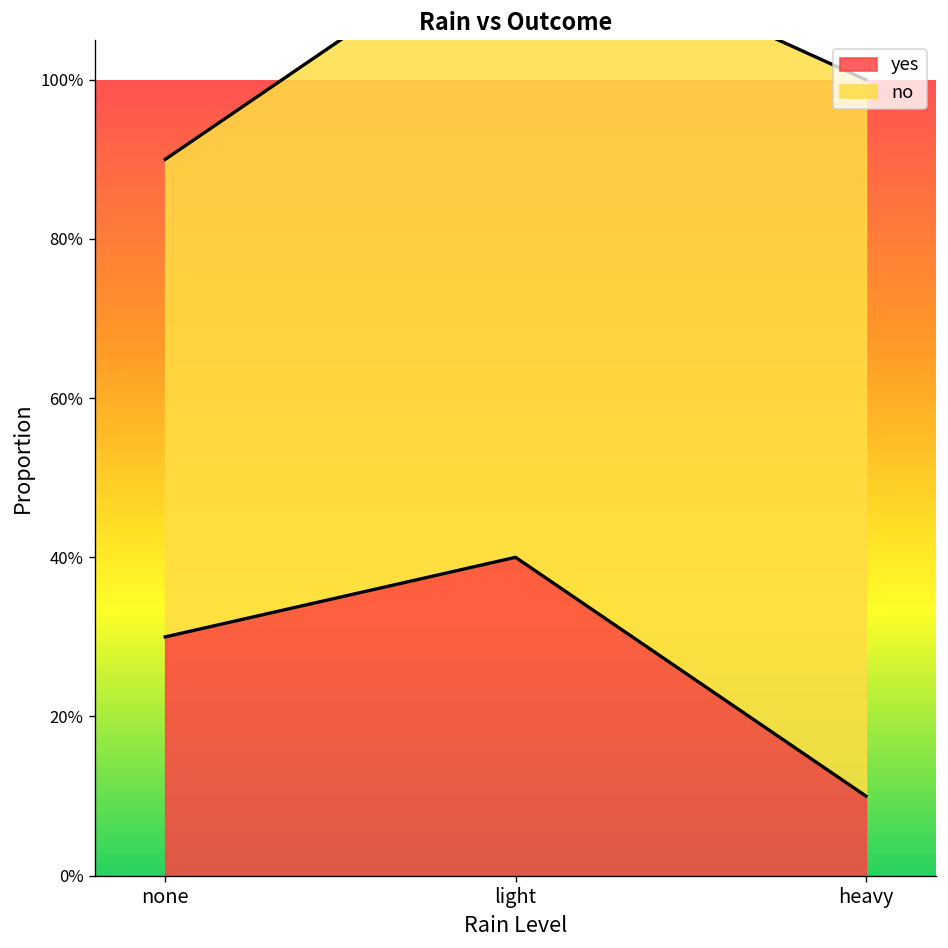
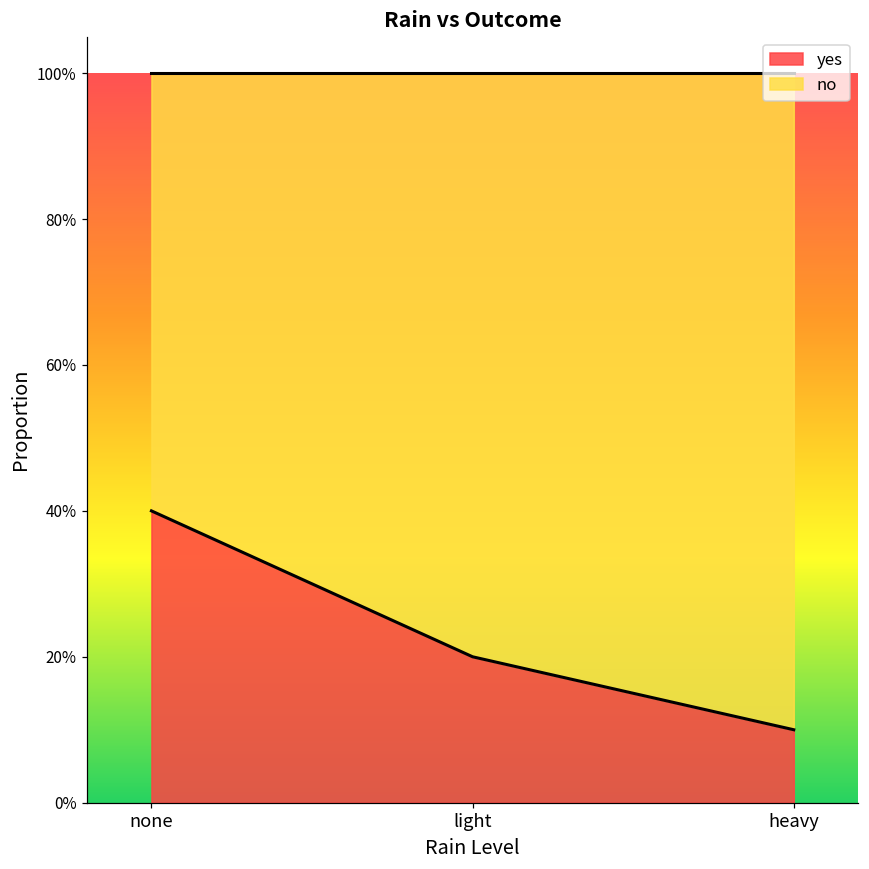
  {
    "yes": {
-     "none": "30%",
-     "light": "40%",
+     "none": "40%",
+     "light": "20%",
      "heavy": "10%"
    },
    "no": {
      "none": "60%"
    }
  }
